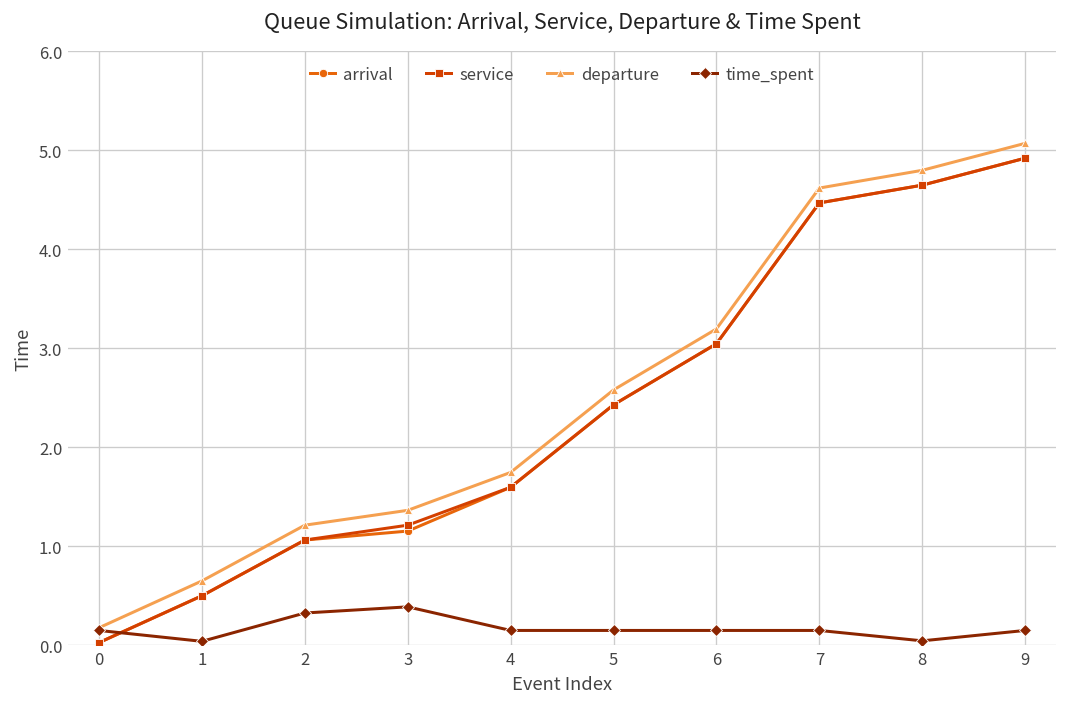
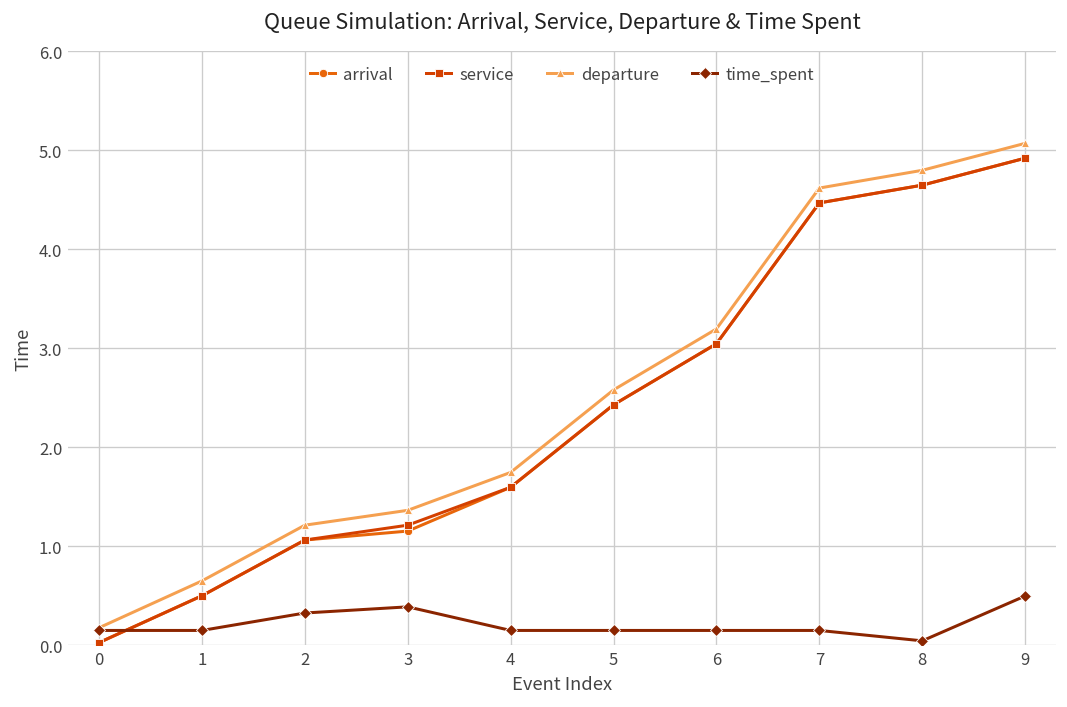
  {
    "departure": {
      "1": 0.7,
      "2": 1.2,
      "3": 1.4,
      "4": 1.7,
      "5": 2.6,
      "6": 3.2,
      "7": 4.6,
      "8": 4.8,
      "9": 5.1
    },
    "time_spent": {
-     "1": 0.0,
+     "1": 0.2,
      "2": 0.3,
      "3": 0.4,
      "4": 0.1,
      "5": 0.1,
      "6": 0.1,
      "7": 0.2,
      "8": 0.0,
-     "9": 0.2
+     "9": 0.5
    }
  }
